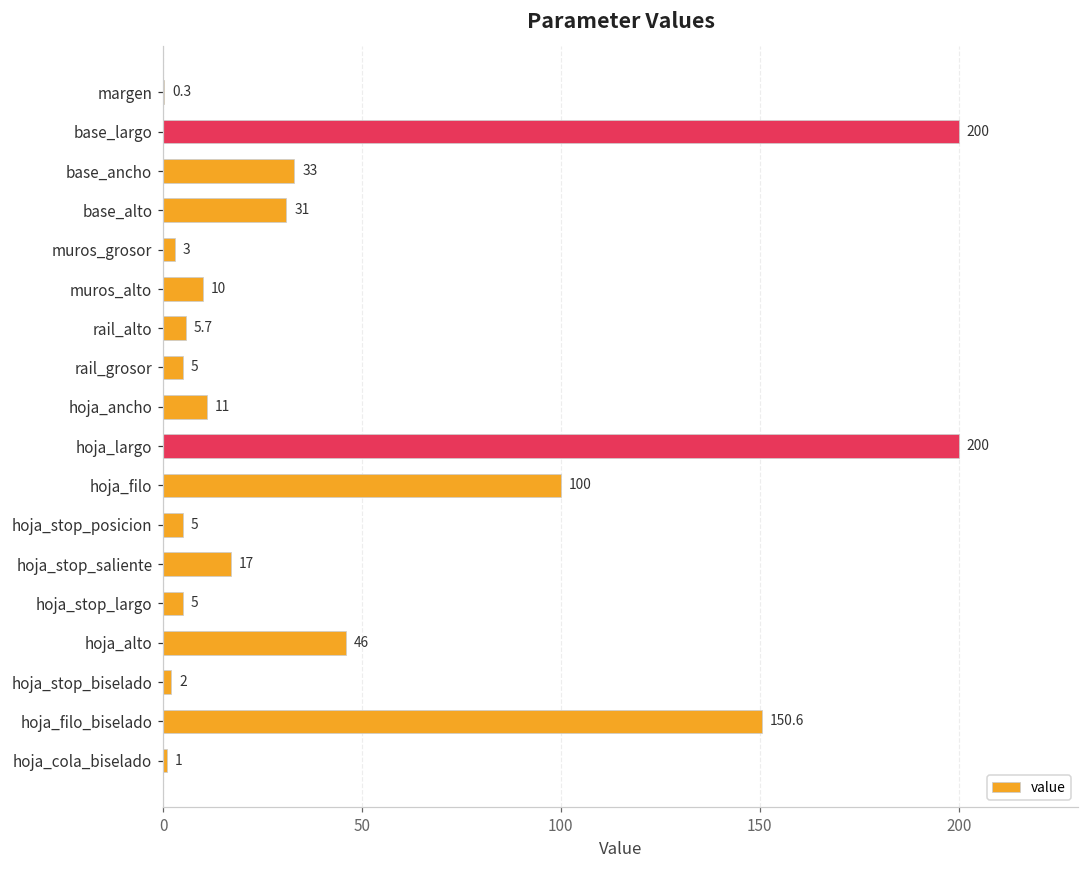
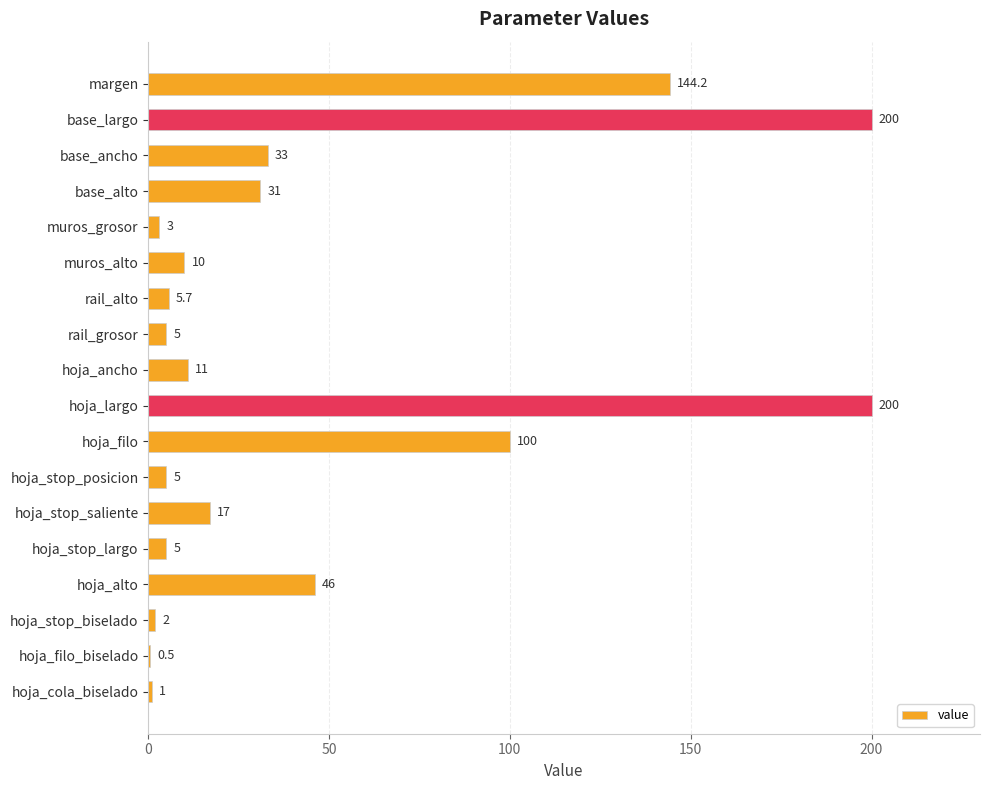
  {
-   "margen": 0.3,
+   "margen": 144.2,
    "base_largo": 200,
    "base_ancho": 33,
    "base_alto": 31,
    "muros_grosor": 3,
    "muros_alto": 10,
    "rail_alto": 5.7,
    "rail_grosor": 5,
    "hoja_ancho": 11,
    "hoja_largo": 200,
    "hoja_filo": 100,
    "hoja_stop_posicion": 5,
    "hoja_stop_saliente": 17,
    "hoja_stop_largo": 5,
    "hoja_alto": 46,
    "hoja_stop_biselado": 2,
-   "hoja_filo_biselado": 150.6,
+   "hoja_filo_biselado": 0.5,
    "hoja_cola_biselado": 1
  }
